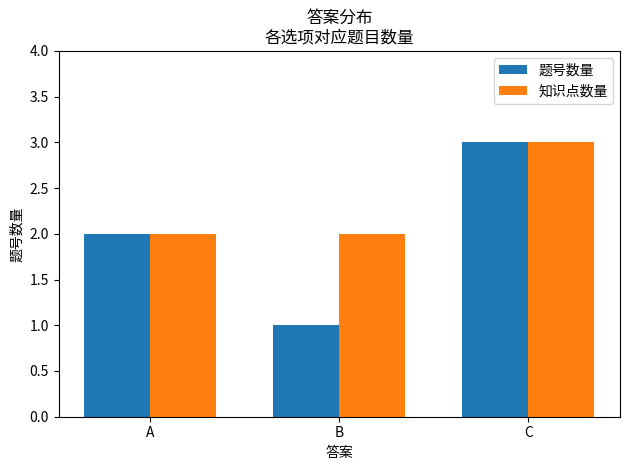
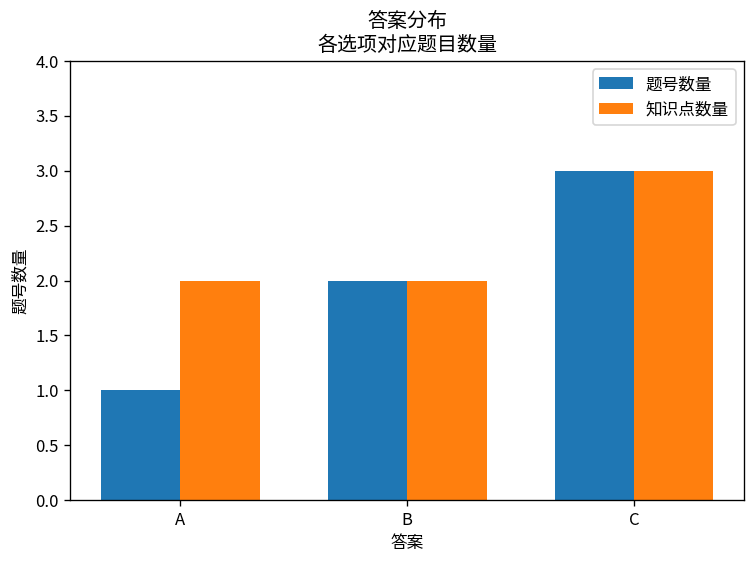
  {
    "题号数量": {
-     "A": 2,
-     "B": 1,
+     "A": 1,
+     "B": 2,
      "C": 3
    },
    "知识点数量": {
      "A": 2,
      "B": 2,
      "C": 3
    }
  }
